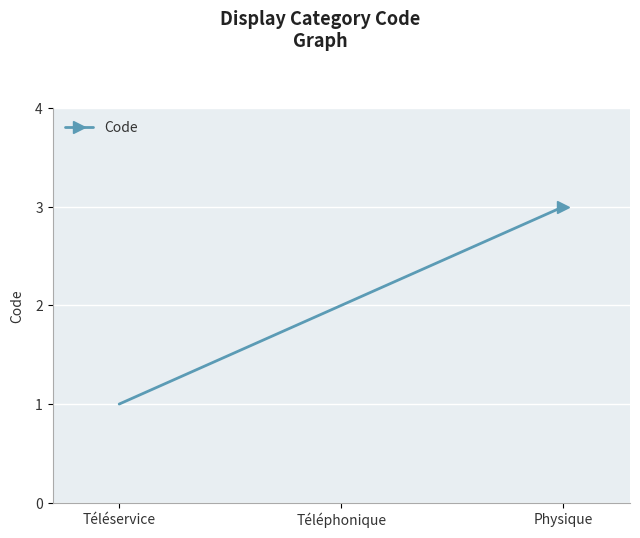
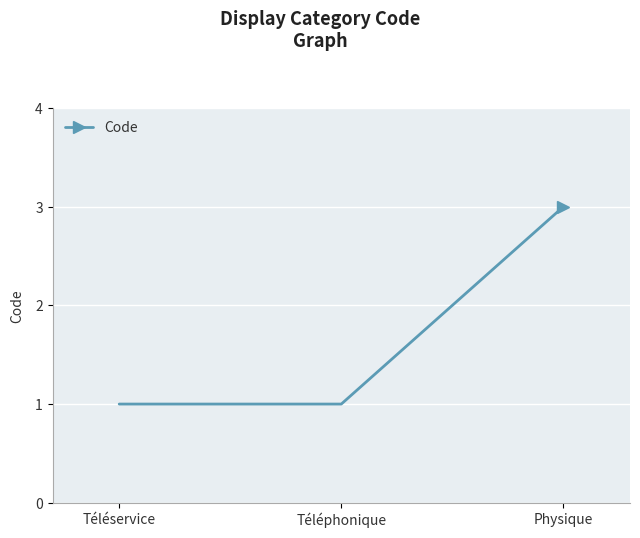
  {
    "Téléservice": 1,
-   "Téléphonique": 2,
+   "Téléphonique": 1,
    "Physique": 3
  }
